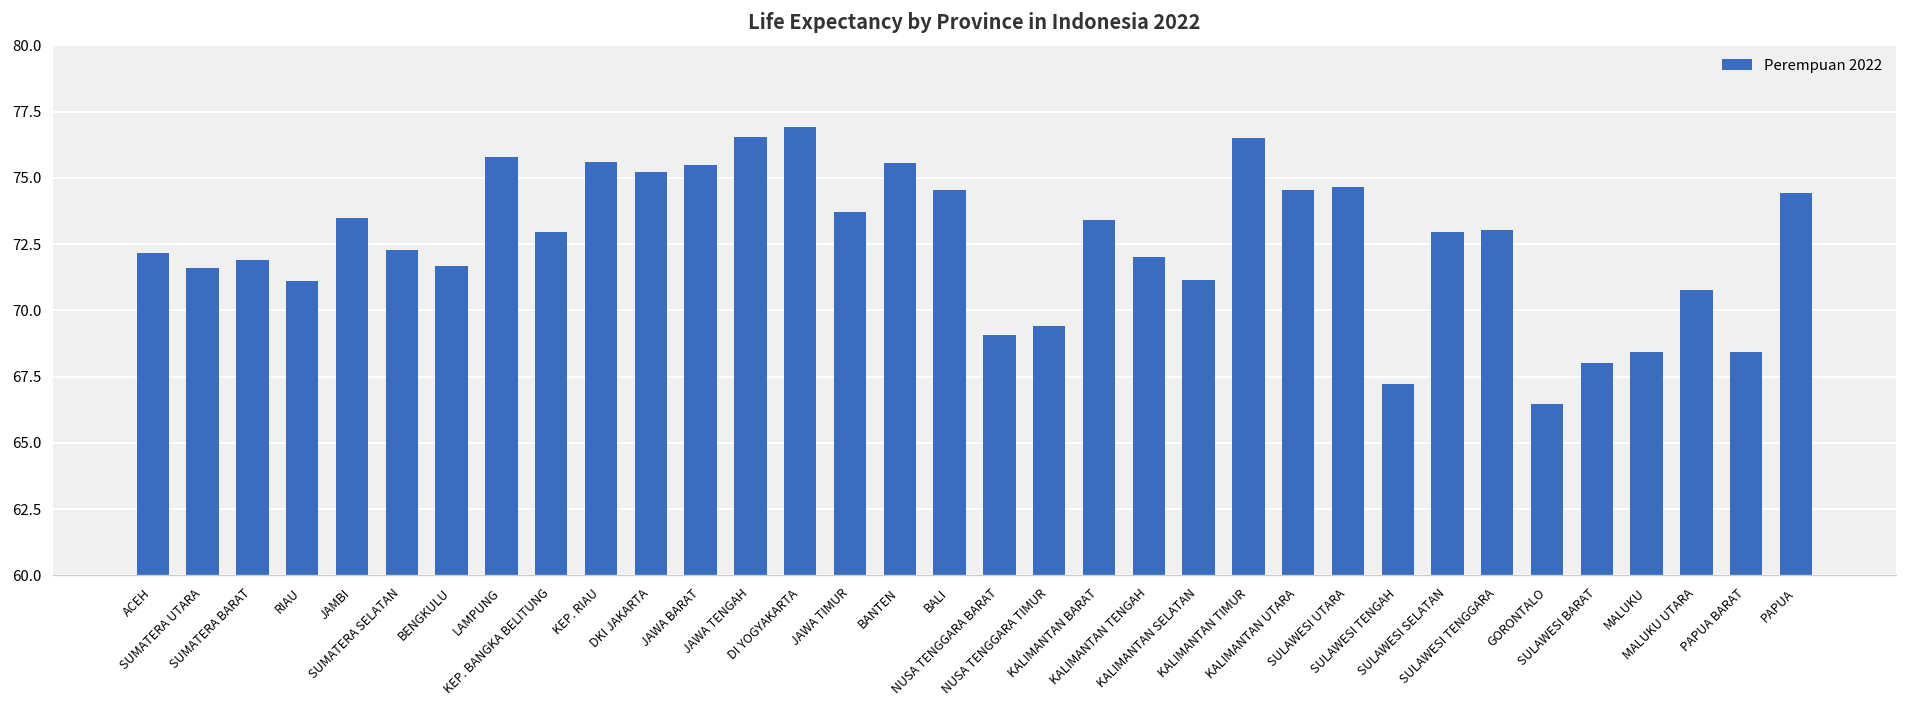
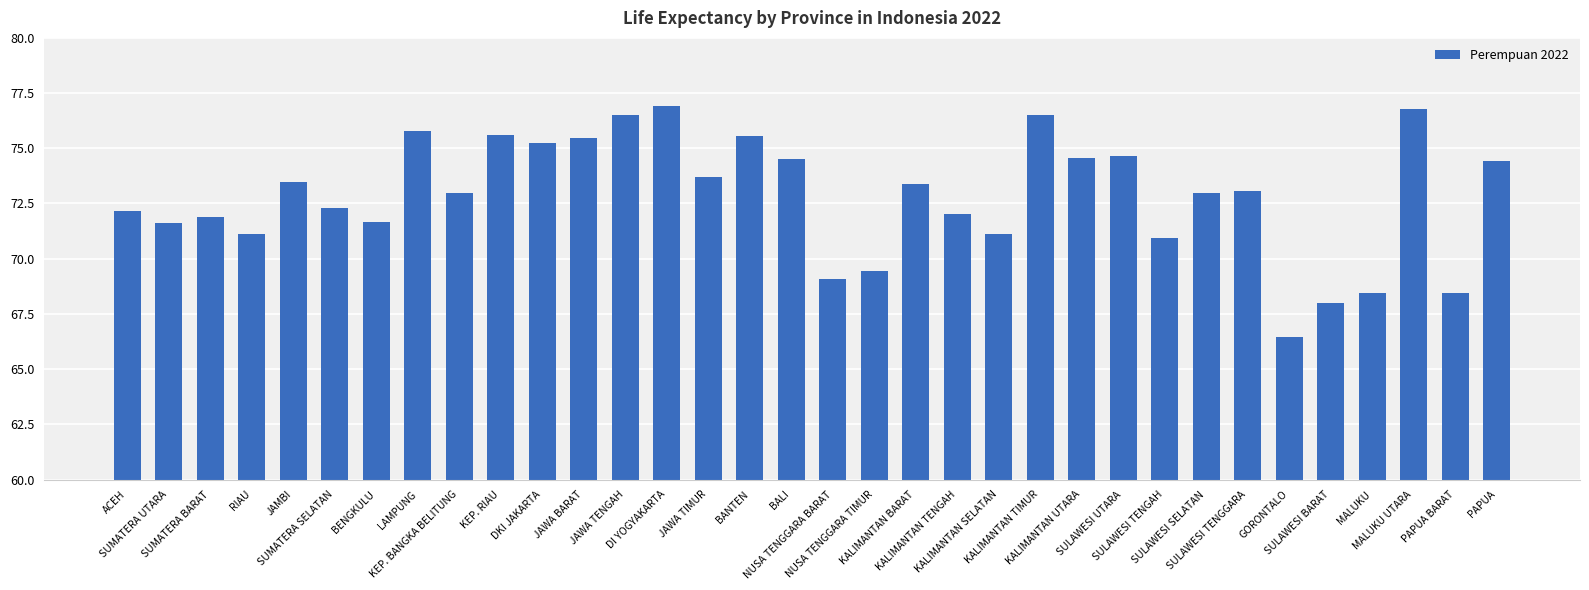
  {
    "ACEH": 72.2,
    "SUMATERA UTARA": 71.6,
    "SUMATERA BARAT": 71.9,
    "RIAU": 71.1,
    "JAMBI": 73.5,
    "SUMATERA SELATAN": 72.3,
    "BENGKULU": 71.7,
    "LAMPUNG": 75.8,
    "KEP. BANGKA BELITUNG": 73.0,
    "KEP. RIAU": 75.6,
    "DKI JAKARTA": 75.2,
    "JAWA BARAT": 75.5,
    "JAWA TENGAH": 76.5,
    "DI YOGYAKARTA": 76.9,
    "JAWA TIMUR": 73.7,
    "BANTEN": 75.6,
    "BALI": 74.5,
    "NUSA TENGGARA BARAT": 69.1,
    "NUSA TENGGARA TIMUR": 69.4,
    "KALIMANTAN BARAT": 73.4,
    "KALIMANTAN TENGAH": 72.0,
    "KALIMANTAN SELATAN": 71.1,
    "KALIMANTAN TIMUR": 76.5,
    "KALIMANTAN UTARA": 74.5,
    "SULAWESI UTARA": 74.7,
-   "SULAWESI TENGAH": 67.2,
+   "SULAWESI TENGAH": 71.0,
    "SULAWESI SELATAN": 73.0,
    "SULAWESI TENGGARA": 73.1,
    "GORONTALO": 66.5,
    "SULAWESI BARAT": 68.0,
    "MALUKU": 68.4,
-   "MALUKU UTARA": 70.8,
+   "MALUKU UTARA": 76.8,
    "PAPUA BARAT": 68.4,
    "PAPUA": 74.4
  }
